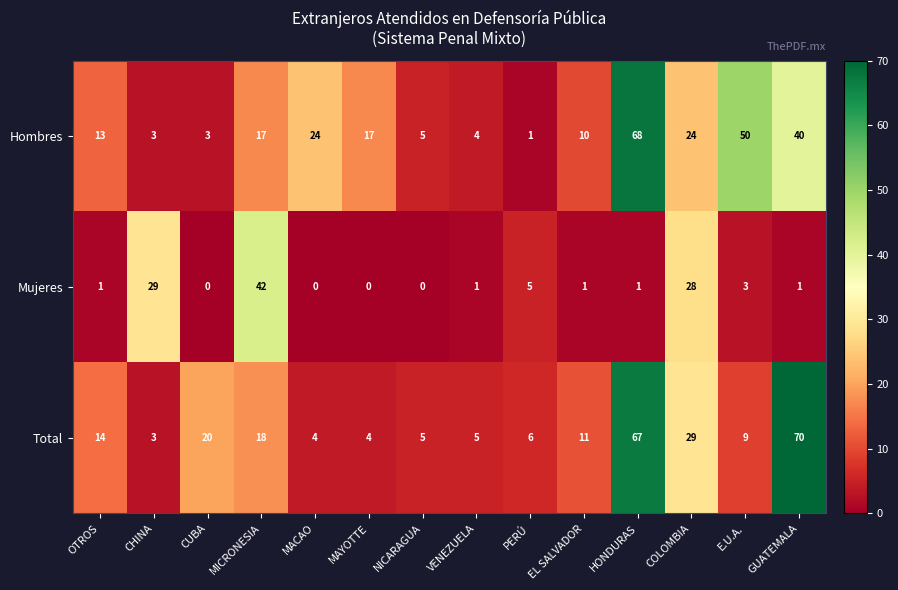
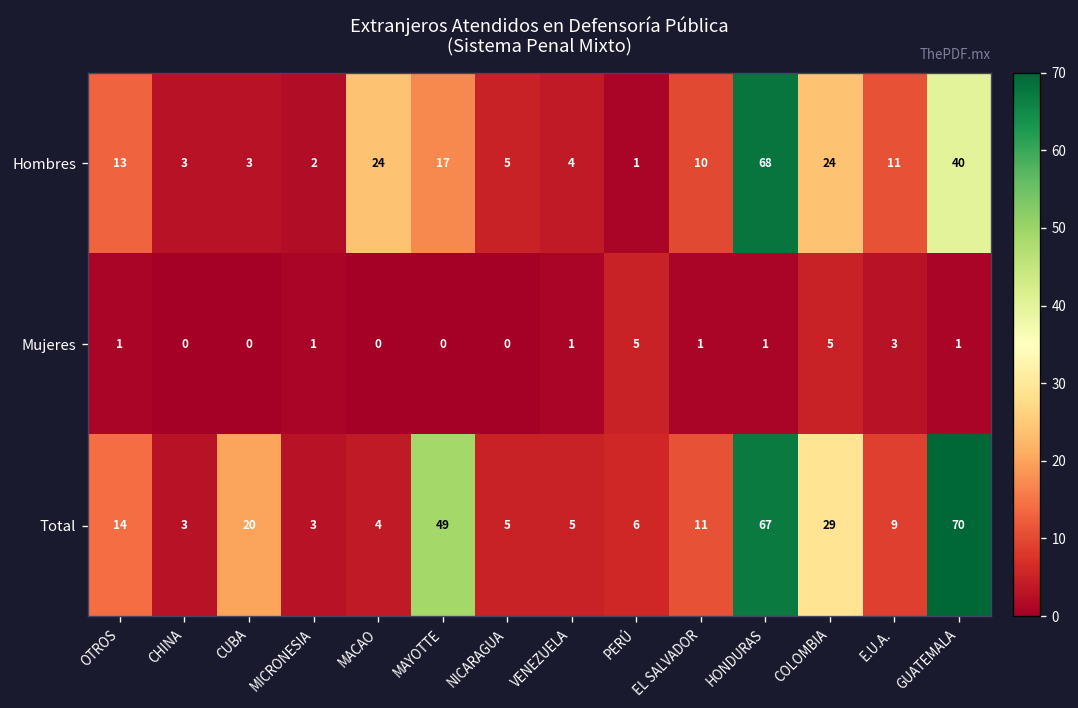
  {
    "Hombres": {
      "OTROS": 13,
      "CHINA": 3,
      "CUBA": 3,
-     "MICRONESIA": 17,
+     "MICRONESIA": 2,
      "MACAO": 24,
      "MAYOTTE": 17,
      "NICARAGUA": 5,
      "VENEZUELA": 4,
      "PERÚ": 1,
      "EL SALVADOR": 10,
      "HONDURAS": 68,
      "COLOMBIA": 24,
-     "E.U.A.": 50,
+     "E.U.A.": 11,
      "GUATEMALA": 40
    },
    "Mujeres": {
      "OTROS": 1,
-     "CHINA": 29,
+     "CHINA": 0,
      "CUBA": 0,
-     "MICRONESIA": 42,
+     "MICRONESIA": 1,
      "MACAO": 0,
      "MAYOTTE": 0,
      "NICARAGUA": 0,
      "VENEZUELA": 1,
      "PERÚ": 5,
      "EL SALVADOR": 1,
      "HONDURAS": 1,
-     "COLOMBIA": 28,
+     "COLOMBIA": 5,
      "E.U.A.": 3,
      "GUATEMALA": 1
    },
    "Total": {
      "OTROS": 14,
      "CHINA": 3,
      "CUBA": 20,
-     "MICRONESIA": 18,
+     "MICRONESIA": 3,
      "MACAO": 4,
-     "MAYOTTE": 4,
+     "MAYOTTE": 49,
      "NICARAGUA": 5,
      "VENEZUELA": 5,
      "PERÚ": 6,
      "EL SALVADOR": 11,
      "HONDURAS": 67,
      "COLOMBIA": 29,
      "E.U.A.": 9,
      "GUATEMALA": 70
    }
  }
